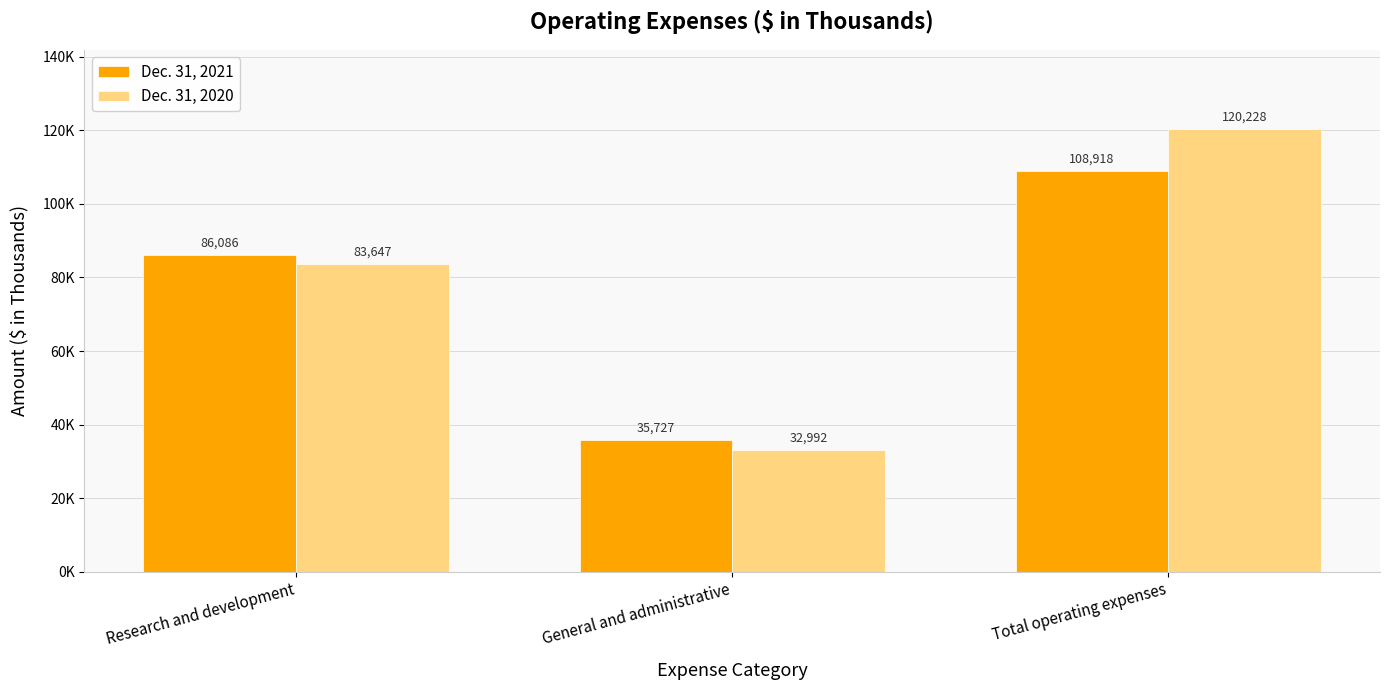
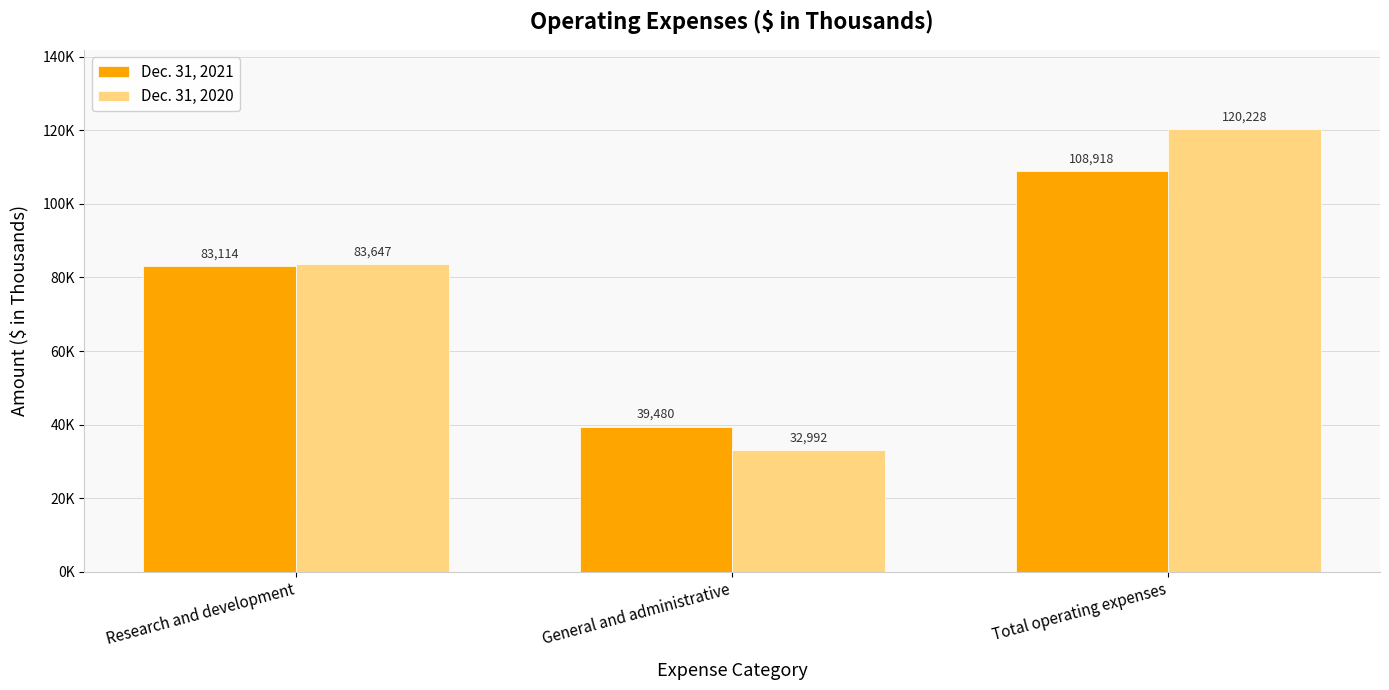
  {
    "Dec. 31, 2021": {
-     "Research and development": "86,086",
-     "General and administrative": "35,727",
+     "Research and development": "83,114",
+     "General and administrative": "39,480",
      "Total operating expenses": "108,918"
    },
    "Dec. 31, 2020": {
      "Research and development": "83,647",
      "General and administrative": "32,992",
      "Total operating expenses": "120,228"
    }
  }
